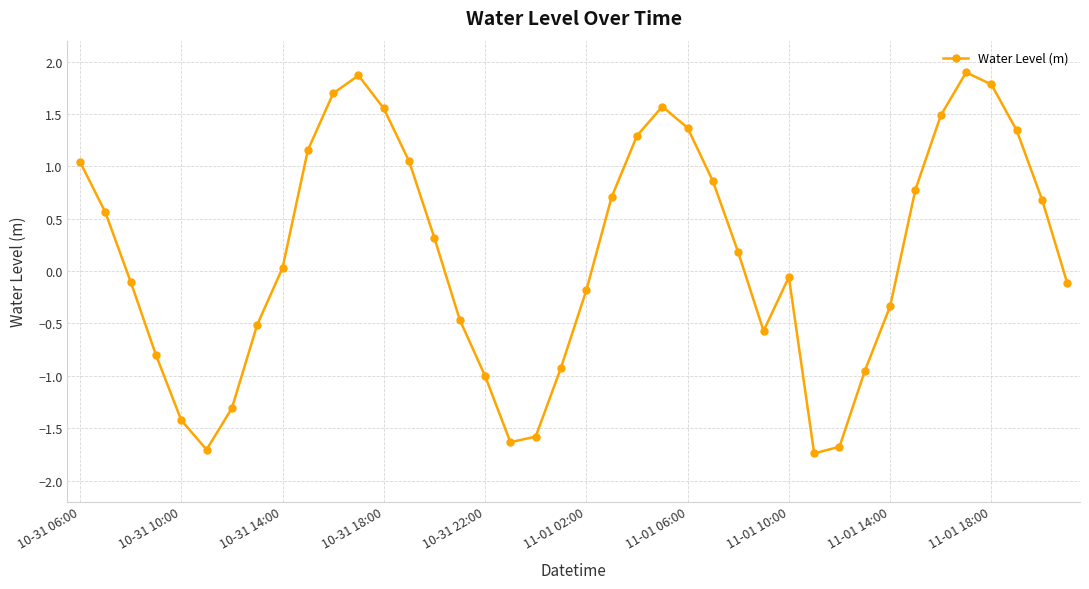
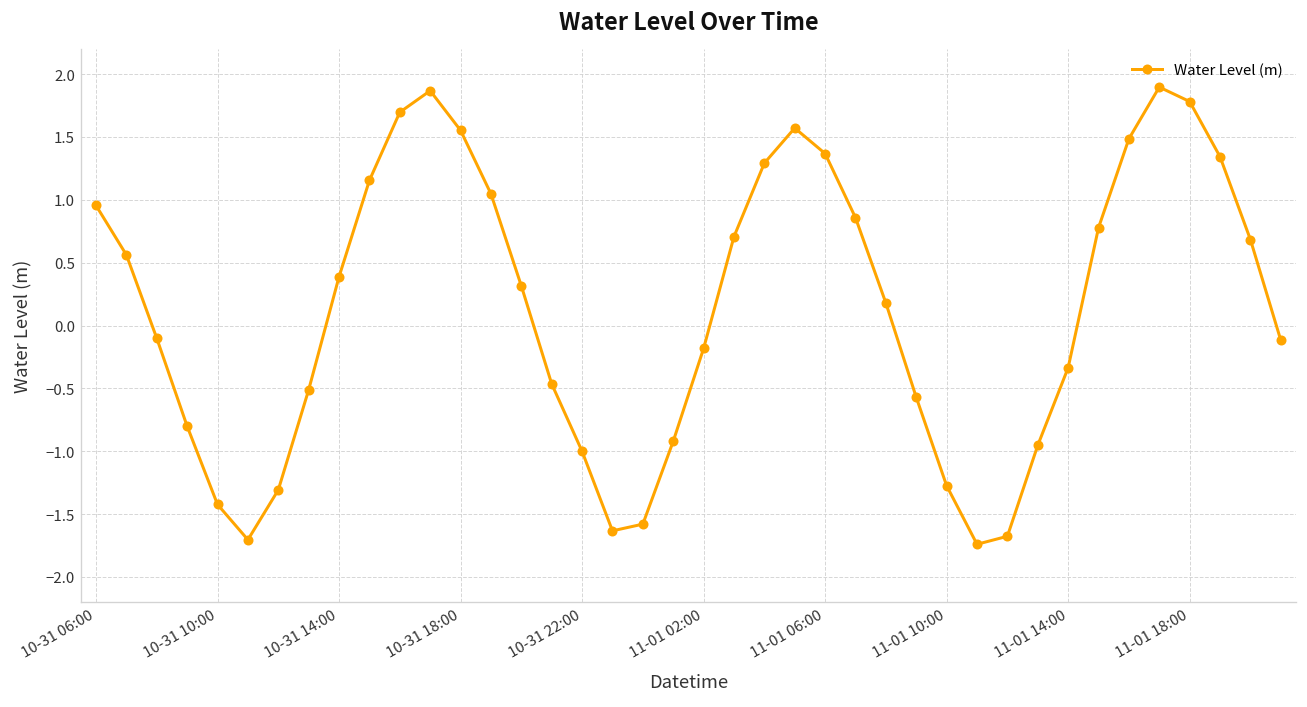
  {
-   "10-31 06:00": 1.04,
+   "10-31 06:00": 0.96,
    "10-31 10:00": -1.42,
-   "10-31 14:00": 0.03,
+   "10-31 14:00": 0.39,
    "10-31 18:00": 1.55,
    "10-31 22:00": -1.00,
    "11-01 02:00": -0.18,
    "11-01 06:00": 1.37,
-   "11-01 10:00": -0.06,
+   "11-01 10:00": -1.27,
    "11-01 14:00": -0.34,
    "11-01 18:00": 1.78
  }
